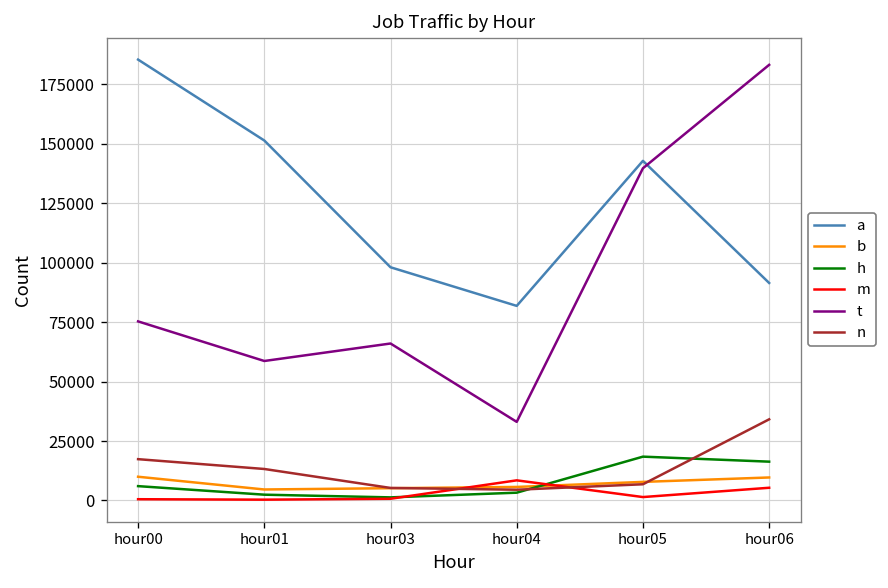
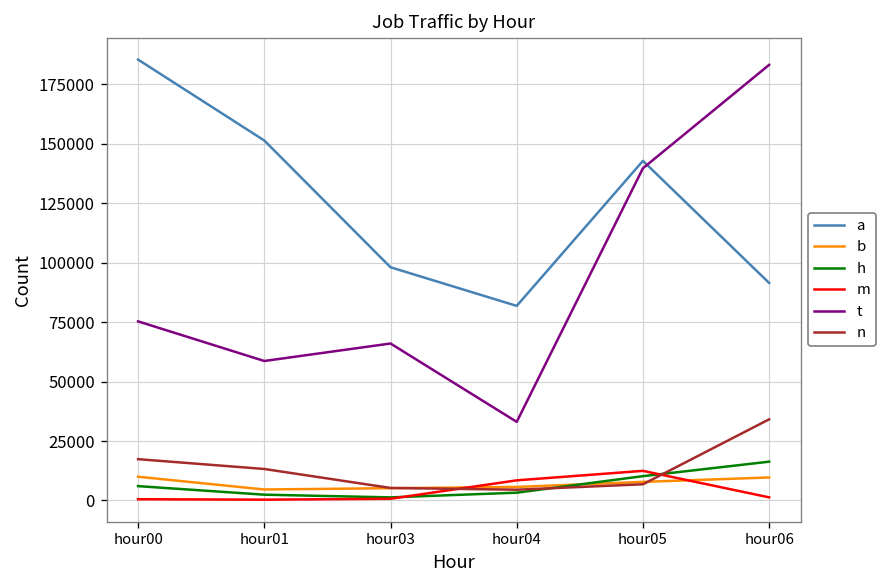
  {
    "a": {
      "hour00": 185000,
      "hour01": 151000,
      "hour03": 98000,
      "hour04": 82000,
      "hour05": 143000,
      "hour06": 91000
    },
    "b": {
      "hour00": 10000,
      "hour01": 5000,
      "hour06": 10000
    },
    "h": {
      "hour00": 6000,
      "hour01": 2000,
-     "hour05": 18000,
+     "hour05": 10000,
      "hour06": 16000
    },
    "m": {
      "hour00": 1000,
      "hour01": 0,
      "hour04": 8000,
-     "hour05": 1000,
-     "hour06": 5000
+     "hour05": 12000,
+     "hour06": 1000
    },
    "t": {
      "hour00": 75000,
      "hour01": 59000,
      "hour03": 66000,
      "hour04": 33000,
      "hour05": 140000,
      "hour06": 183000
    },
    "n": {
      "hour00": 17000,
      "hour01": 13000,
      "hour06": 34000
    }
  }
